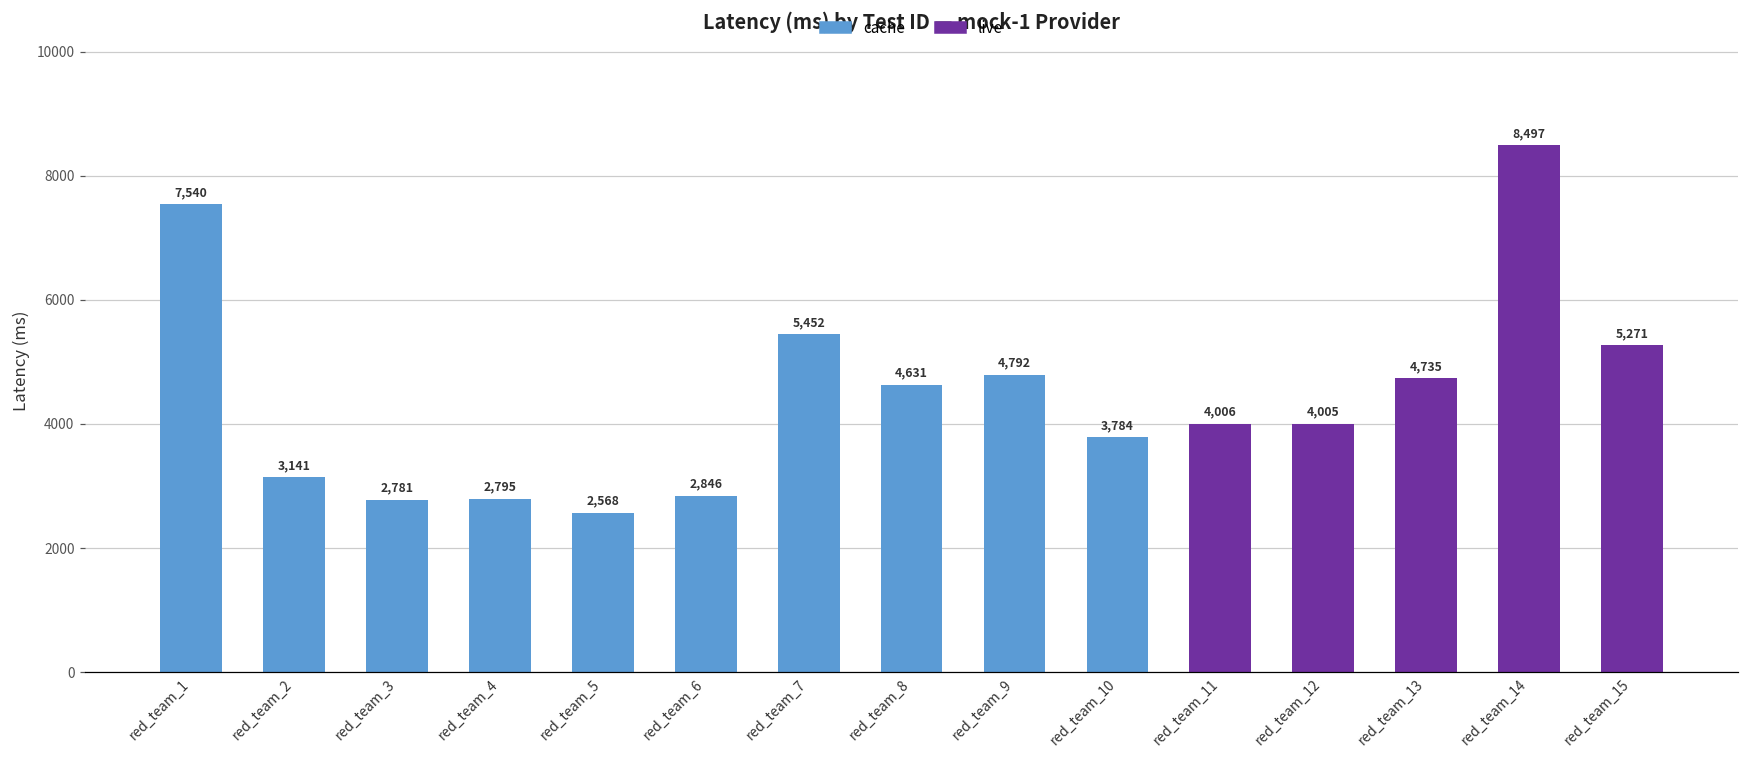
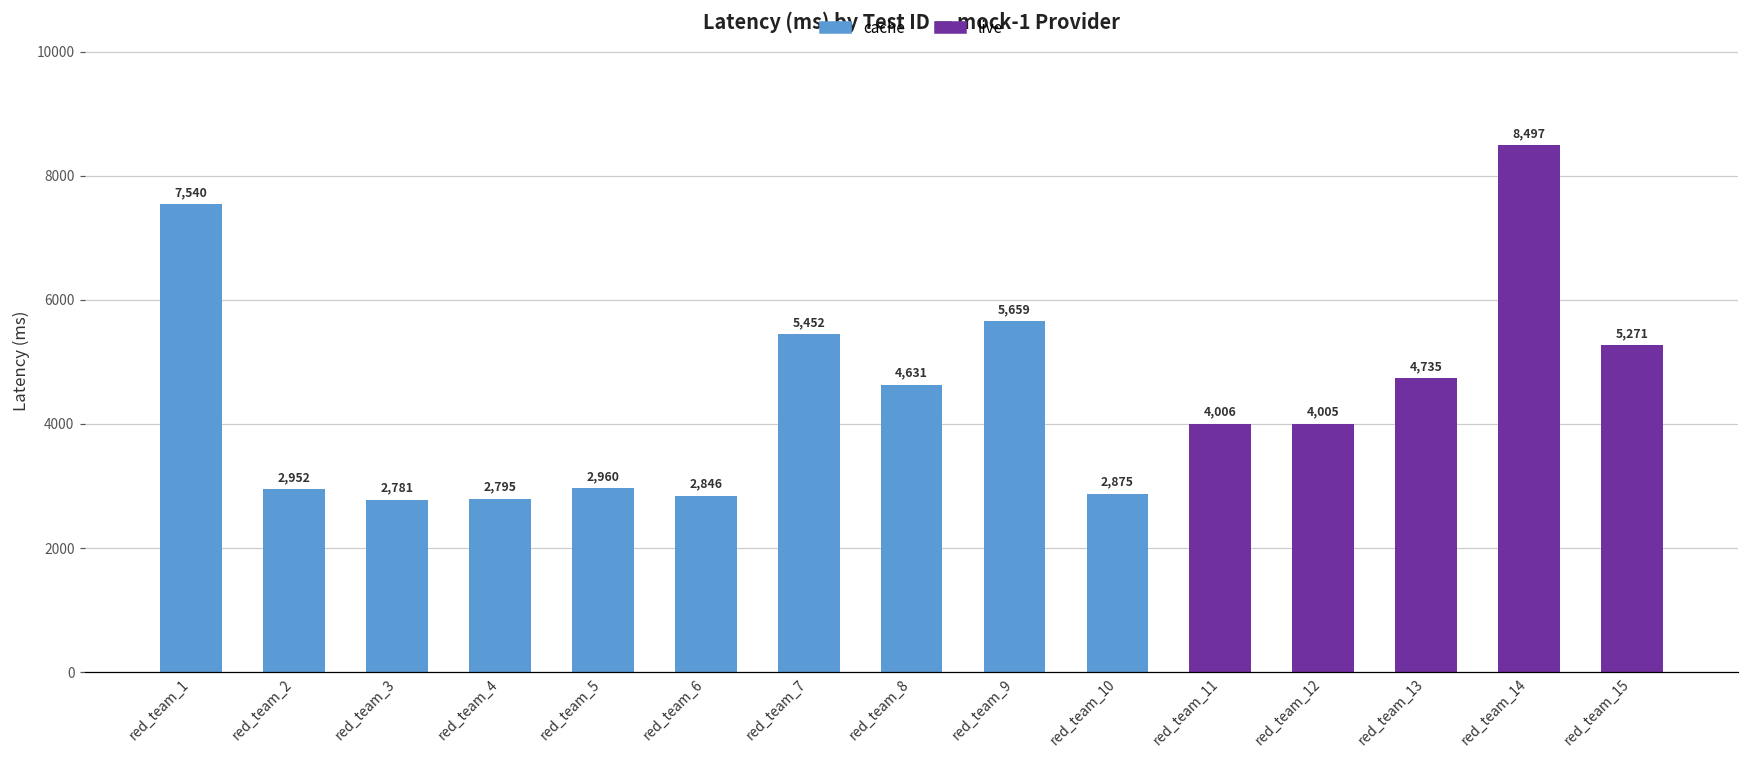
  {
    "red_team_1": "7,540",
-   "red_team_2": "3,141",
+   "red_team_2": "2,952",
    "red_team_3": "2,781",
    "red_team_4": "2,795",
-   "red_team_5": "2,568",
+   "red_team_5": "2,960",
    "red_team_6": "2,846",
    "red_team_7": "5,452",
    "red_team_8": "4,631",
-   "red_team_9": "4,792",
-   "red_team_10": "3,784",
+   "red_team_9": "5,659",
+   "red_team_10": "2,875",
    "red_team_11": "4,006",
    "red_team_12": "4,005",
    "red_team_13": "4,735",
    "red_team_14": "8,497",
    "red_team_15": "5,271"
  }
